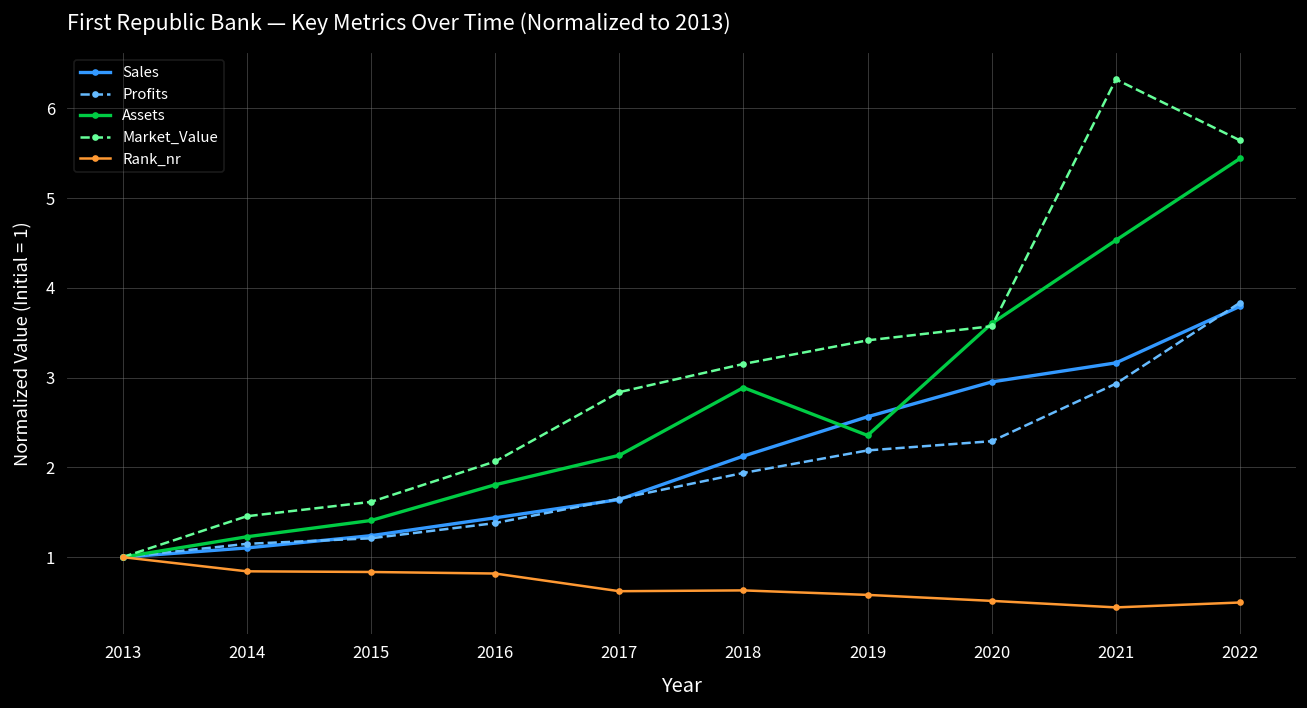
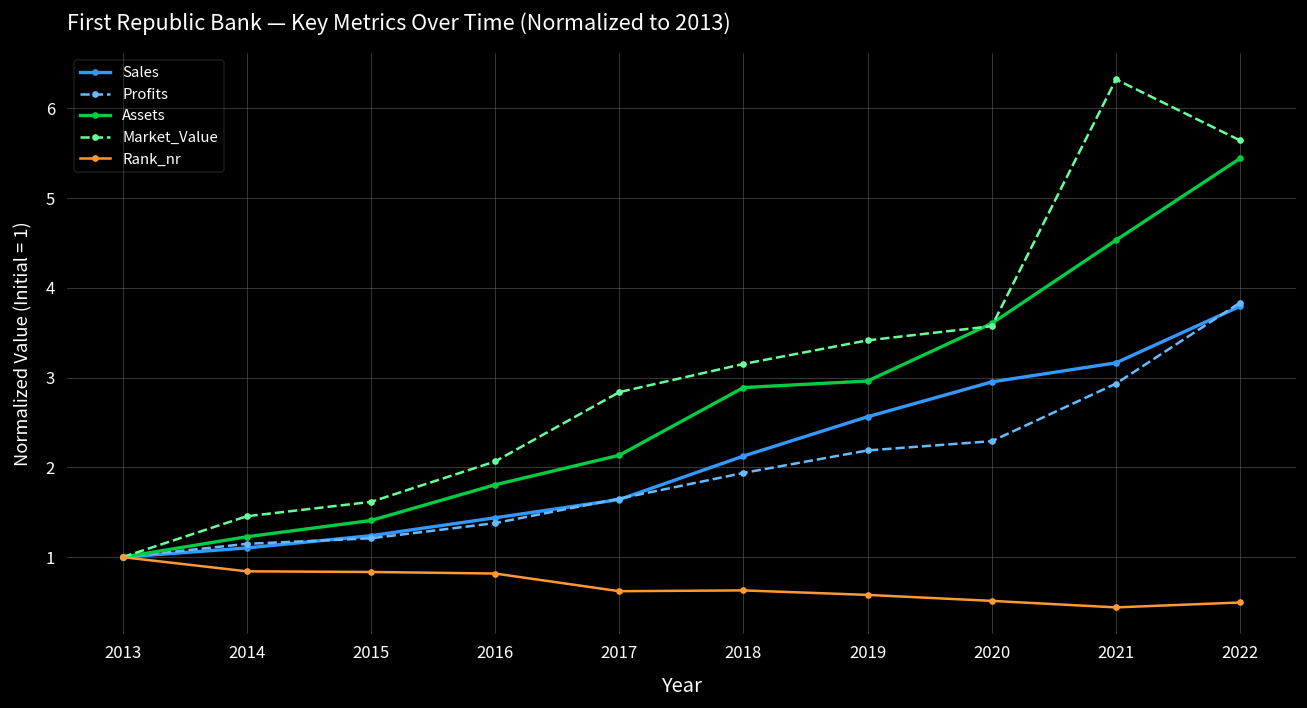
  {
    "Sales": {
      "2014": 1.1,
      "2016": 1.4,
      "2018": 2.1,
      "2019": 2.6,
      "2020": 3.0,
      "2021": 3.2,
      "2022": 3.8
    },
    "Profits": {
      "2014": 1.1,
      "2016": 1.4,
      "2018": 1.9,
      "2019": 2.2,
      "2020": 2.3,
      "2021": 2.9,
      "2022": 3.8
    },
    "Assets": {
      "2014": 1.2,
      "2015": 1.4,
      "2016": 1.8,
      "2017": 2.1,
      "2018": 2.9,
-     "2019": 2.4,
+     "2019": 3.0,
      "2021": 4.5,
      "2022": 5.4
    },
    "Market_Value": {
      "2014": 1.5,
      "2015": 1.6,
      "2016": 2.1,
      "2017": 2.8,
      "2018": 3.2,
      "2019": 3.4,
      "2021": 6.3,
      "2022": 5.6
    },
    "Rank_nr": {
      "2014": 0.8,
      "2015": 0.8,
      "2016": 0.8,
      "2017": 0.6,
      "2018": 0.6,
      "2019": 0.6,
      "2020": 0.5,
      "2021": 0.4,
      "2022": 0.5
    }
  }
